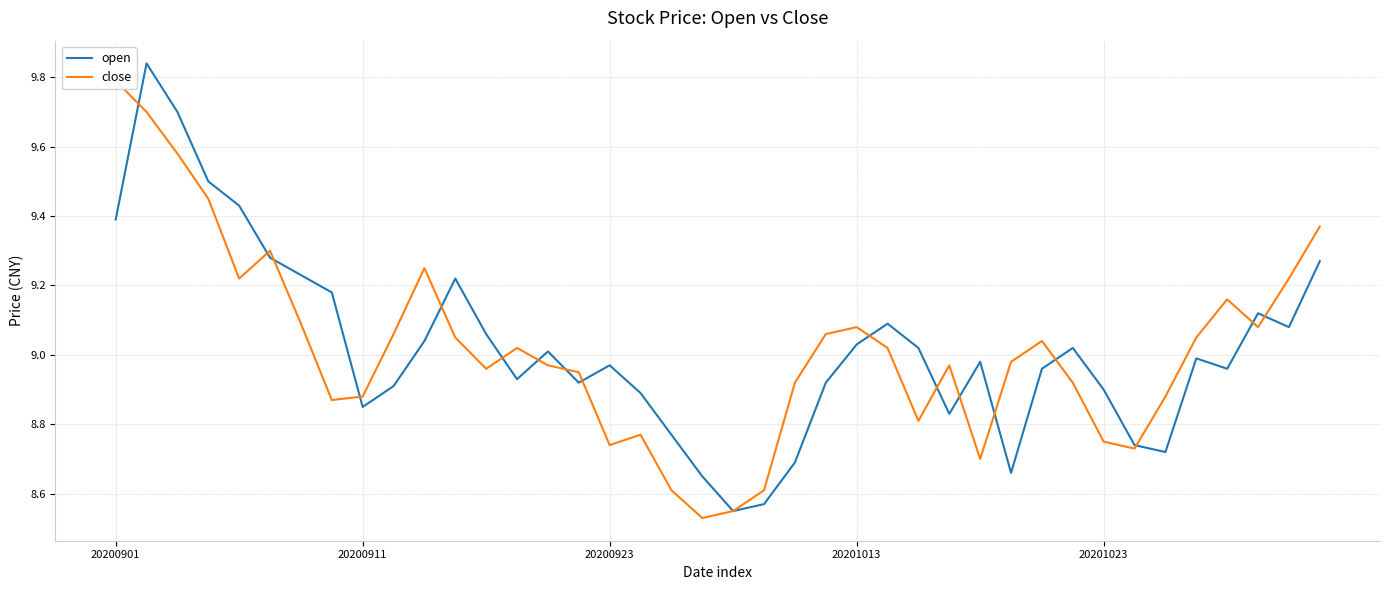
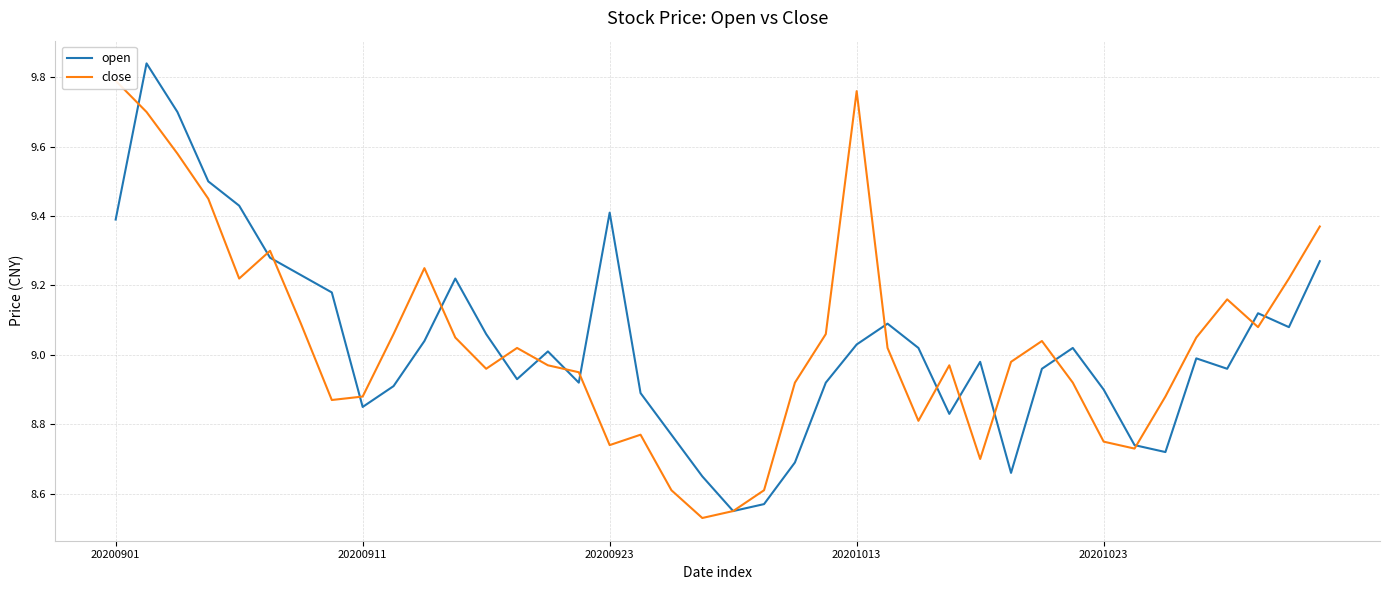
  {
    "open": {
      "20200901": 9.39,
      "20200911": 8.85,
-     "20200923": 8.97,
+     "20200923": 9.41,
      "20201013": 9.03,
      "20201023": 8.90
    },
    "close": {
      "20200911": 8.88,
      "20200923": 8.74,
-     "20201013": 9.08,
+     "20201013": 9.76,
      "20201023": 8.75
    }
  }
